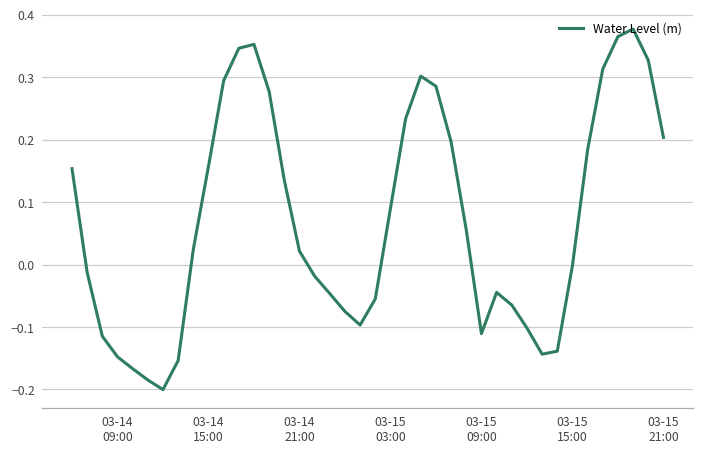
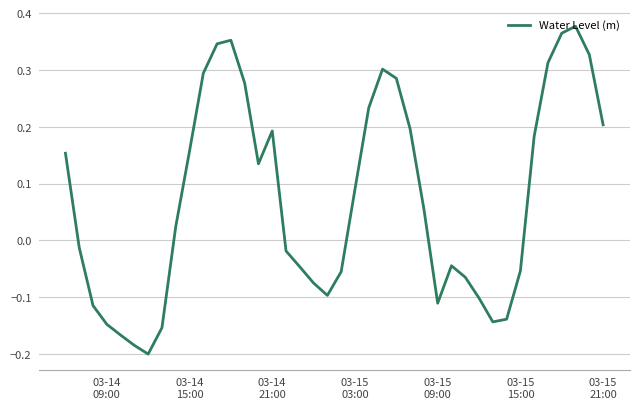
  {
    "03-14 09:00": -0.15,
    "03-14 15:00": 0.16,
-   "03-14 21:00": 0.02,
+   "03-14 21:00": 0.19,
    "03-15 03:00": 0.09,
    "03-15 09:00": -0.11,
-   "03-15 15:00": 0.00,
+   "03-15 15:00": -0.05,
    "03-15 21:00": 0.20
  }
